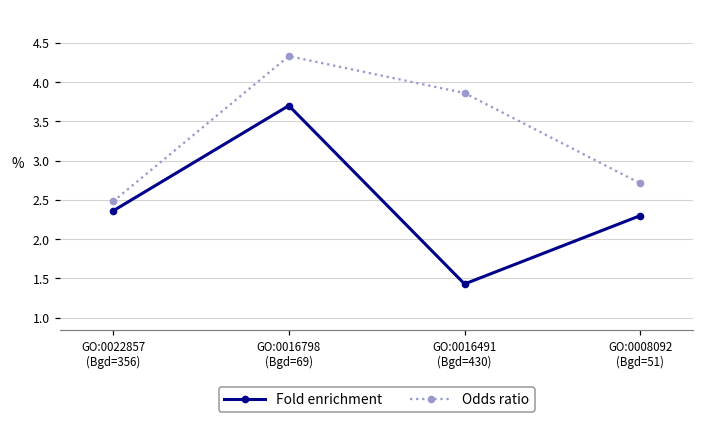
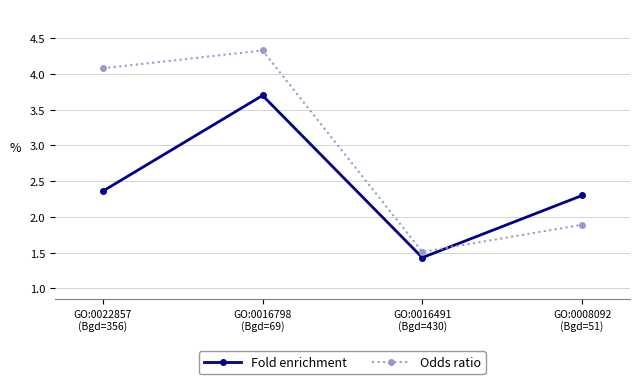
  {
    "Fold enrichment": {
      "GO:0022857 (Bgd=356)": 2.4,
      "GO:0016798 (Bgd=69)": 3.7,
      "GO:0016491 (Bgd=430)": 1.4,
      "GO:0008092 (Bgd=51)": 2.3
    },
    "Odds ratio": {
-     "GO:0022857 (Bgd=356)": 2.5,
+     "GO:0022857 (Bgd=356)": 4.1,
      "GO:0016798 (Bgd=69)": 4.3,
-     "GO:0016491 (Bgd=430)": 3.9,
-     "GO:0008092 (Bgd=51)": 2.7
+     "GO:0016491 (Bgd=430)": 1.5,
+     "GO:0008092 (Bgd=51)": 1.9
    }
  }
